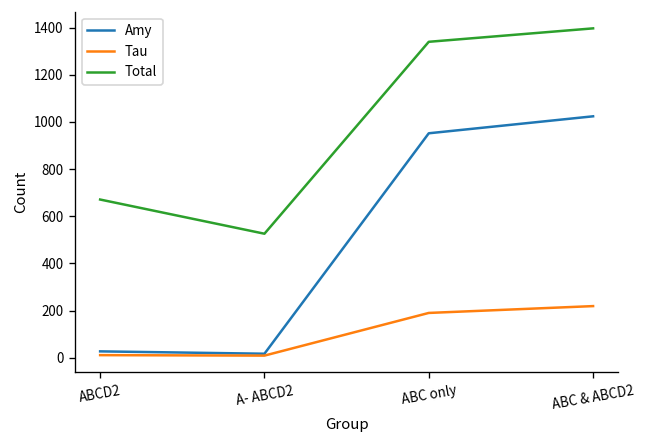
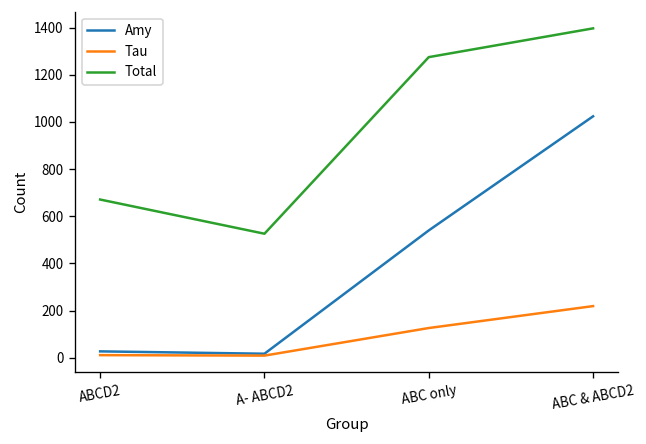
  {
    "Amy": {
      "ABCD2": 30,
-     "ABC only": 950,
+     "ABC only": 540,
      "ABC & ABCD2": 1020
    },
    "Tau": {
      "ABCD2": 10,
-     "ABC only": 190,
+     "ABC only": 130,
      "ABC & ABCD2": 220
    },
    "Total": {
      "ABCD2": 670,
      "A- ABCD2": 530,
-     "ABC only": 1340,
+     "ABC only": 1280,
      "ABC & ABCD2": 1400
    }
  }
